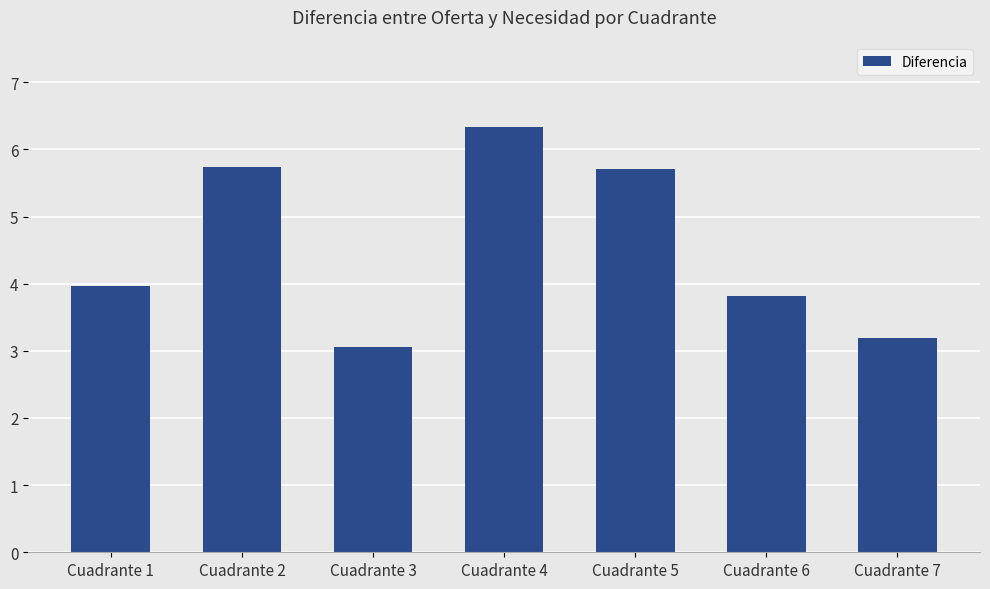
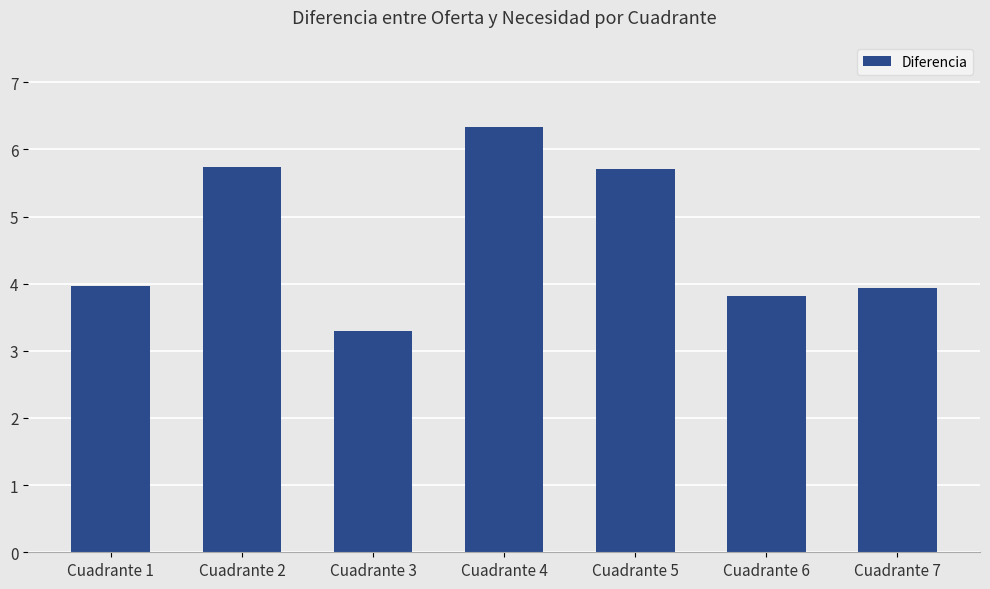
  {
    "Cuadrante 1": 4.0,
    "Cuadrante 2": 5.7,
-   "Cuadrante 3": 3.1,
+   "Cuadrante 3": 3.3,
    "Cuadrante 4": 6.3,
    "Cuadrante 5": 5.7,
    "Cuadrante 6": 3.8,
-   "Cuadrante 7": 3.2
+   "Cuadrante 7": 3.9
  }
